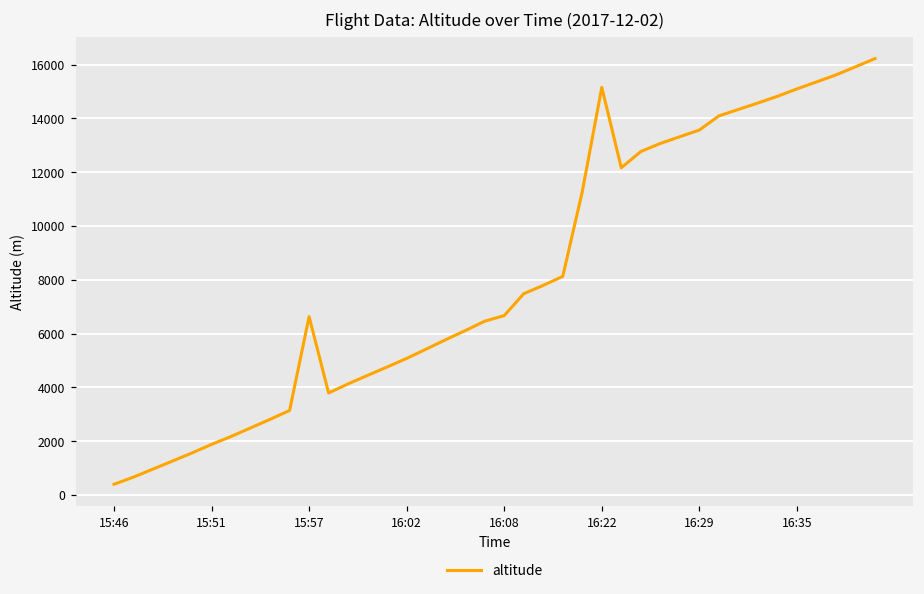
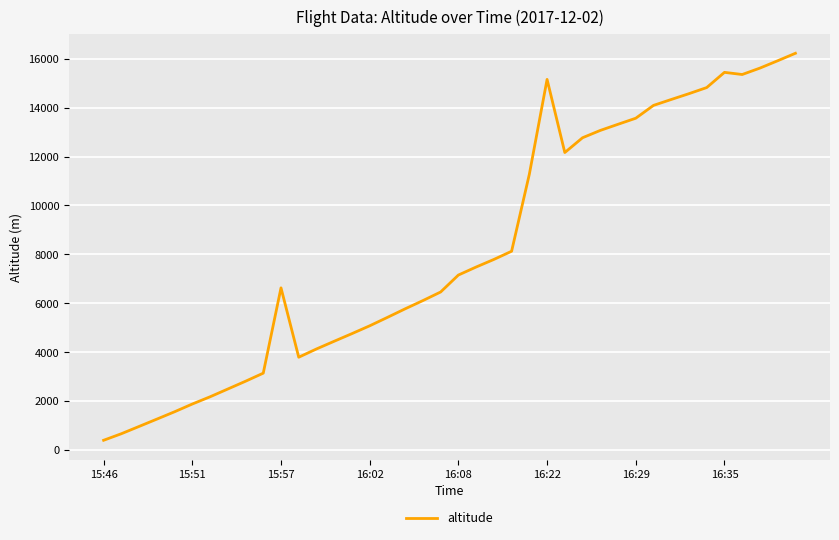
  {
    "15:46": 400,
    "15:51": 1900,
    "15:57": 6600,
    "16:02": 5100,
-   "16:08": 6700,
+   "16:08": 7200,
    "16:22": 15200,
    "16:29": 13600,
-   "16:35": 15100
+   "16:35": 15400
  }
